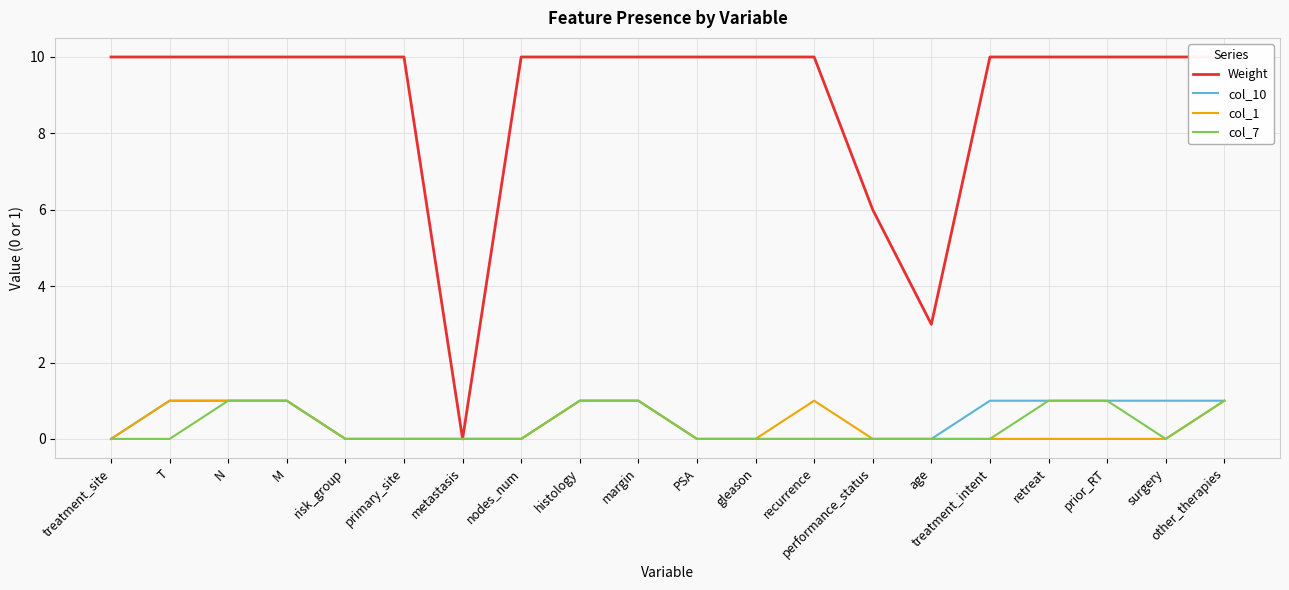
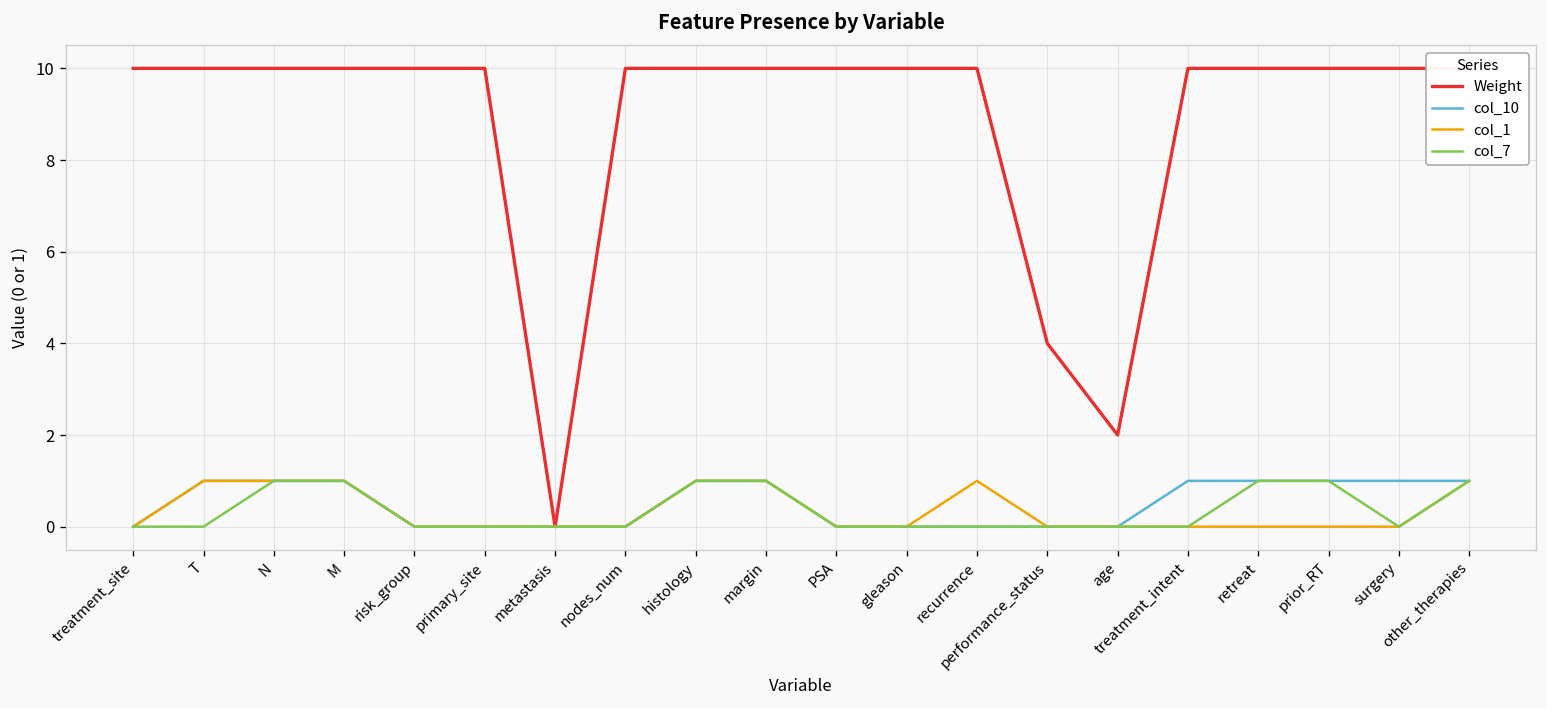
  {
    "Weight": {
      "treatment_site": 10,
      "T": 10,
      "N": 10,
      "M": 10,
      "risk_group": 10,
      "primary_site": 10,
      "nodes_num": 10,
      "histology": 10,
      "margin": 10,
      "PSA": 10,
      "gleason": 10,
      "recurrence": 10,
-     "performance_status": 6,
-     "age": 3,
+     "performance_status": 4,
+     "age": 2,
      "treatment_intent": 10,
      "retreat": 10,
      "prior_RT": 10,
      "surgery": 10
    },
    "col_10": {
      "treatment_intent": 1,
      "surgery": 1
    },
    "col_1": {
      "recurrence": 1,
      "retreat": 0,
      "prior_RT": 0
    },
    "col_7": {
      "T": 0
    }
  }
